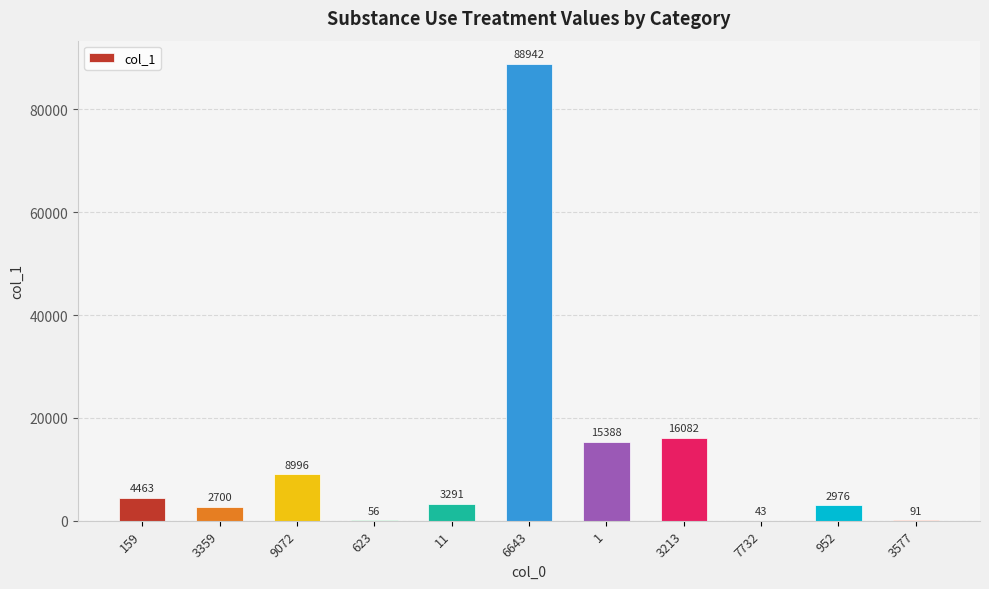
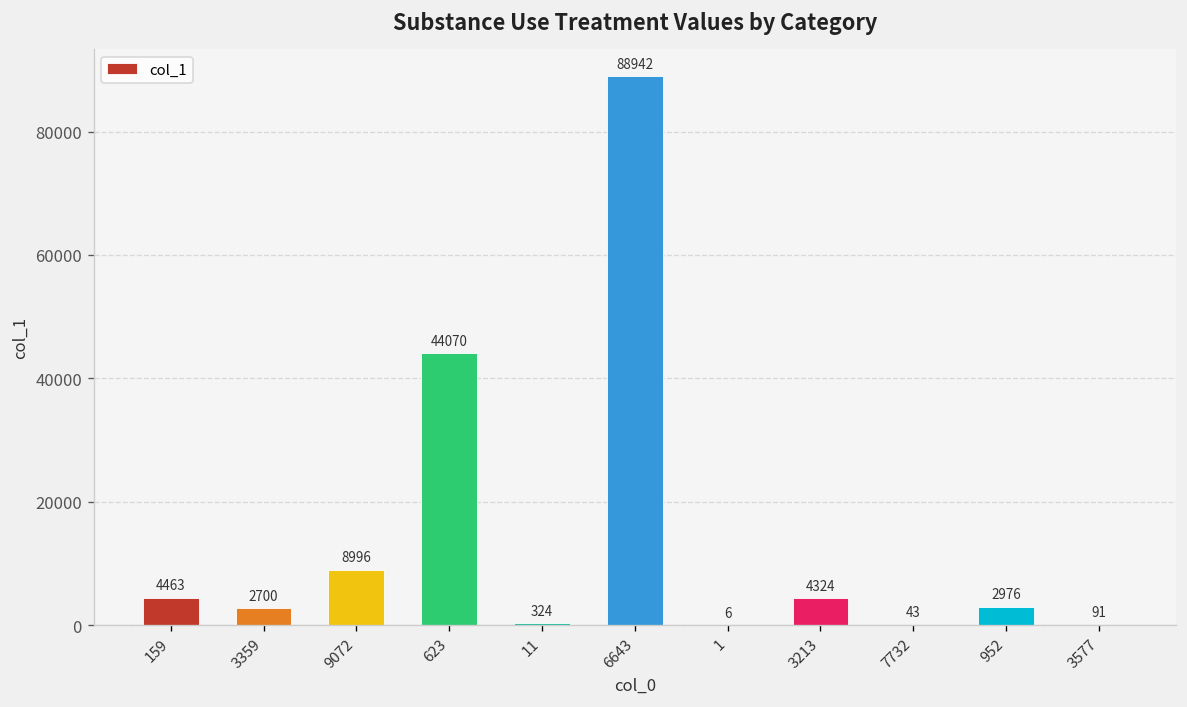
  {
    "159": 4463,
    "3359": 2700,
    "9072": 8996,
-   "623": 56,
-   "11": 3291,
+   "623": 44070,
+   "11": 324,
    "6643": 88942,
-   "1": 15388,
-   "3213": 16082,
+   "1": 6,
+   "3213": 4324,
    "7732": 43,
    "952": 2976,
    "3577": 91
  }
